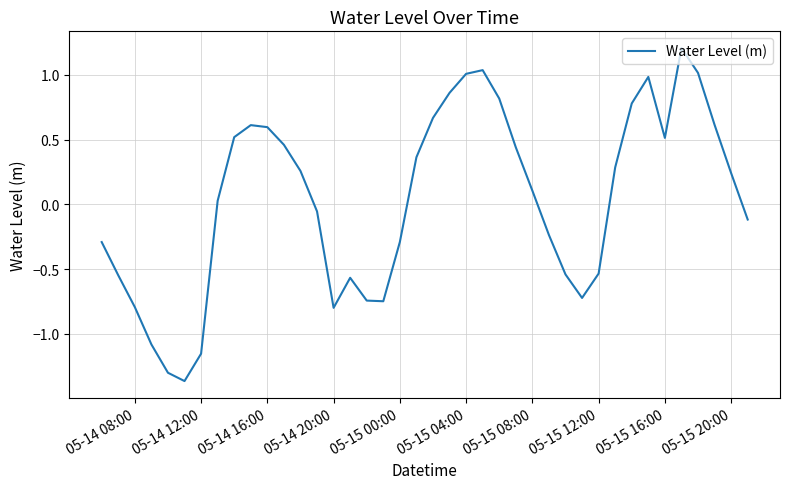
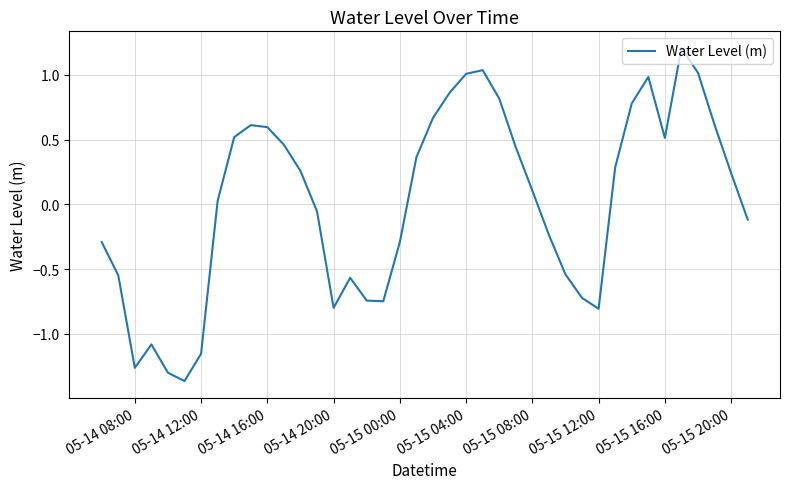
  {
-   "05-14 08:00": -0.79,
+   "05-14 08:00": -1.26,
    "05-14 12:00": -1.15,
    "05-14 16:00": 0.60,
    "05-14 20:00": -0.80,
    "05-15 00:00": -0.29,
    "05-15 04:00": 1.01,
    "05-15 08:00": 0.11,
-   "05-15 12:00": -0.53,
+   "05-15 12:00": -0.81,
    "05-15 16:00": 0.51,
    "05-15 20:00": 0.24
  }
